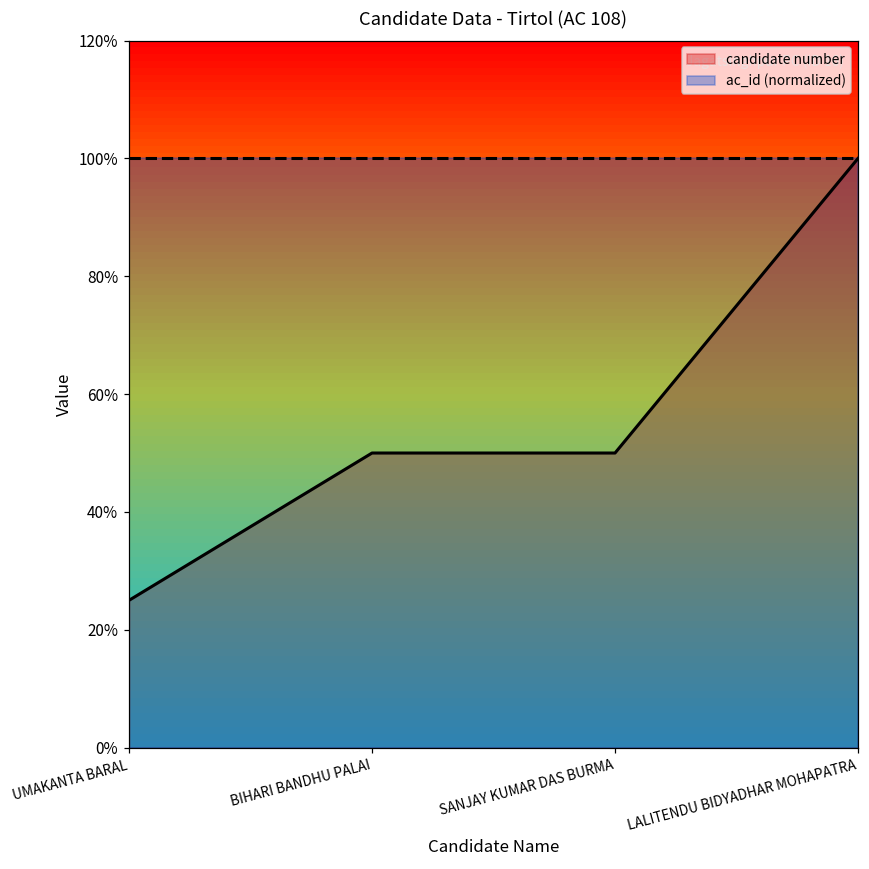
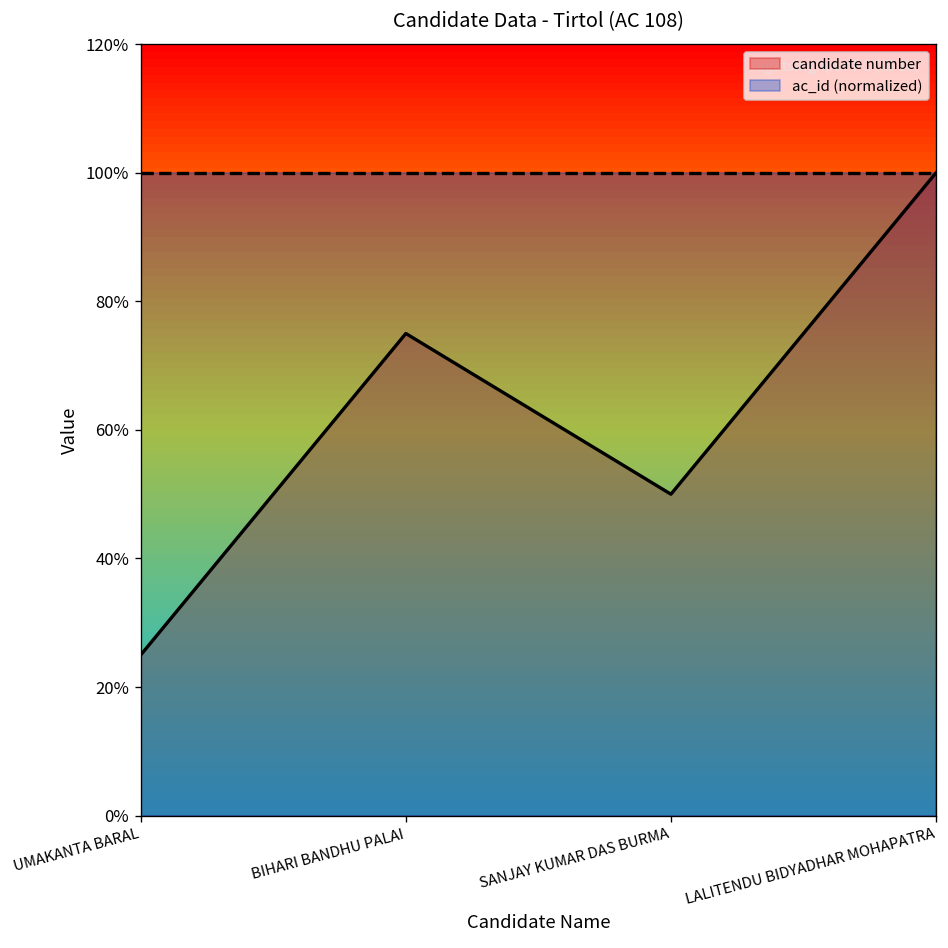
  {
    "candidate number": {
      "UMAKANTA BARAL": "25%",
-     "BIHARI BANDHU PALAI": "50%",
+     "BIHARI BANDHU PALAI": "75%",
      "SANJAY KUMAR DAS BURMA": "50%"
    },
    "ac_id (normalized)": {
      "UMAKANTA BARAL": "100%",
      "BIHARI BANDHU PALAI": "100%",
      "SANJAY KUMAR DAS BURMA": "100%"
    }
  }
